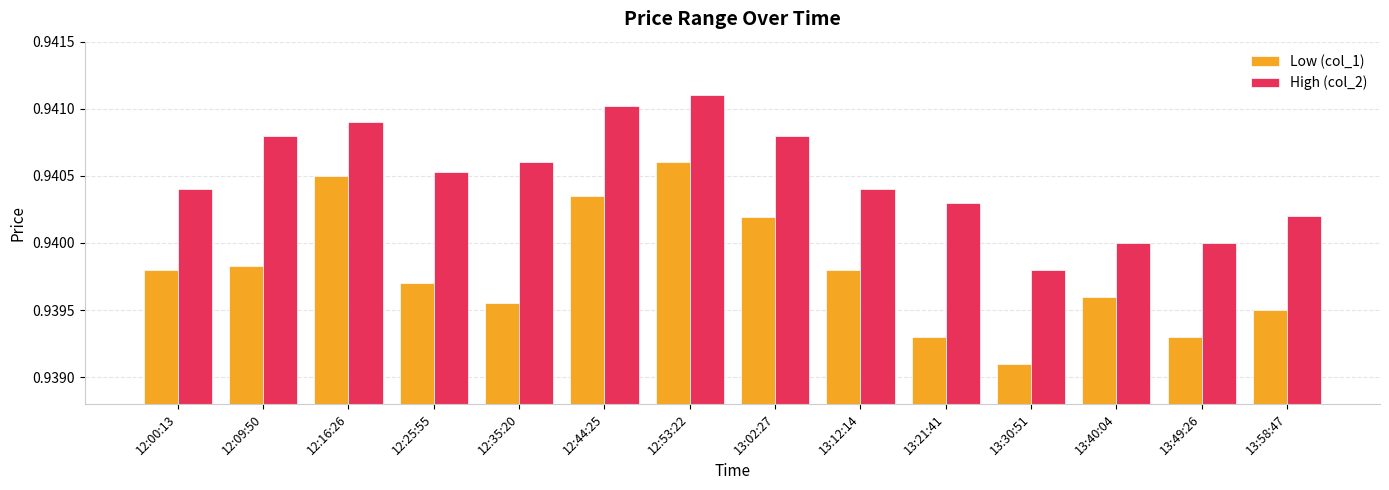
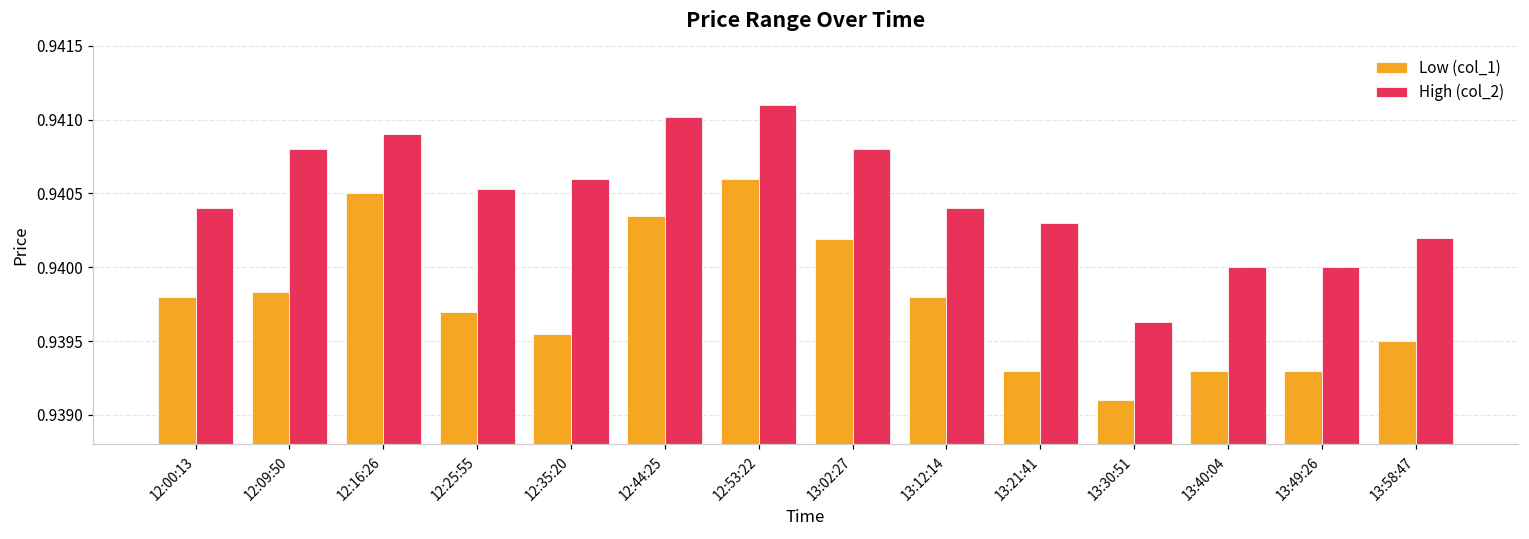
  {
    "Low (col_1)": {
      "12:00:13": 0.9398,
      "12:09:50": 0.93983,
      "12:16:26": 0.9405,
      "12:25:55": 0.9397,
      "12:35:20": 0.93955,
      "12:44:25": 0.94035,
      "12:53:22": 0.9406,
      "13:02:27": 0.9402,
      "13:12:14": 0.9398,
      "13:21:41": 0.9393,
      "13:30:51": 0.9391,
-     "13:40:04": 0.9396,
+     "13:40:04": 0.9393,
      "13:49:26": 0.9393,
      "13:58:47": 0.9395
    },
    "High (col_2)": {
      "12:00:13": 0.94040,
      "12:09:50": 0.94080,
      "12:16:26": 0.94090,
      "12:25:55": 0.94053,
      "12:35:20": 0.94060,
      "12:44:25": 0.94102,
      "12:53:22": 0.94110,
      "13:02:27": 0.94080,
      "13:12:14": 0.94040,
      "13:21:41": 0.94030,
-     "13:30:51": 0.93980,
+     "13:30:51": 0.93963,
      "13:40:04": 0.94000,
      "13:49:26": 0.94000,
      "13:58:47": 0.94020
    }
  }
